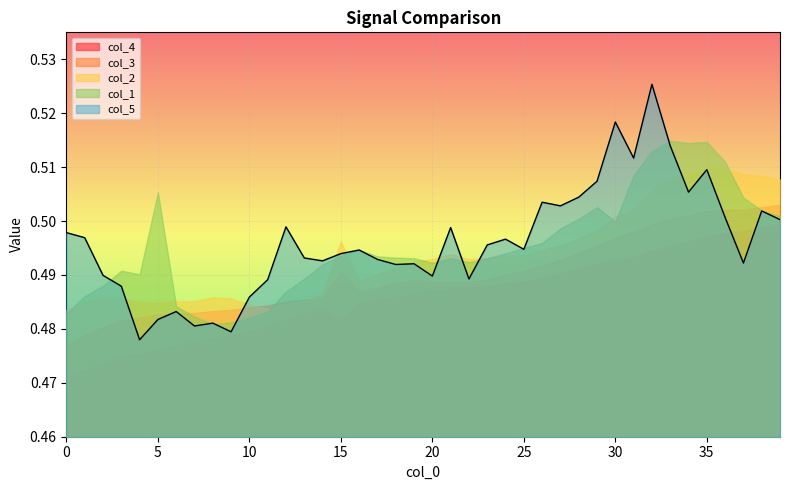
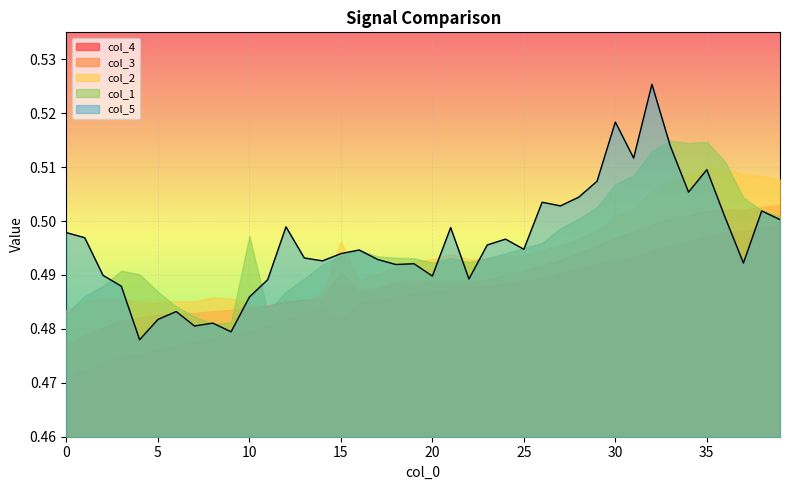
  {
    "col_4": {
      "0": 0.471,
      "5": 0.476,
      "10": 0.480,
      "15": 0.482,
      "20": 0.487,
      "25": 0.489,
      "30": 0.493,
      "35": 0.497
    },
    "col_3": {
      "0": 0.477,
      "5": 0.483,
      "15": 0.490,
      "20": 0.489,
      "25": 0.491,
      "30": 0.497,
      "35": 0.502
    },
    "col_2": {
      "0": 0.484,
      "5": 0.485,
      "15": 0.496,
      "20": 0.493,
      "25": 0.494,
      "30": 0.501,
      "35": 0.510
    },
    "col_1": {
      "0": 0.483,
-     "5": 0.505,
-     "10": 0.482,
+     "5": 0.487,
+     "10": 0.497,
      "20": 0.492,
-     "30": 0.500,
+     "30": 0.507,
      "35": 0.515
    },
    "col_5": {
      "0": 0.498,
      "5": 0.482,
      "10": 0.486,
      "20": 0.490,
      "30": 0.518,
      "35": 0.510
    }
  }
